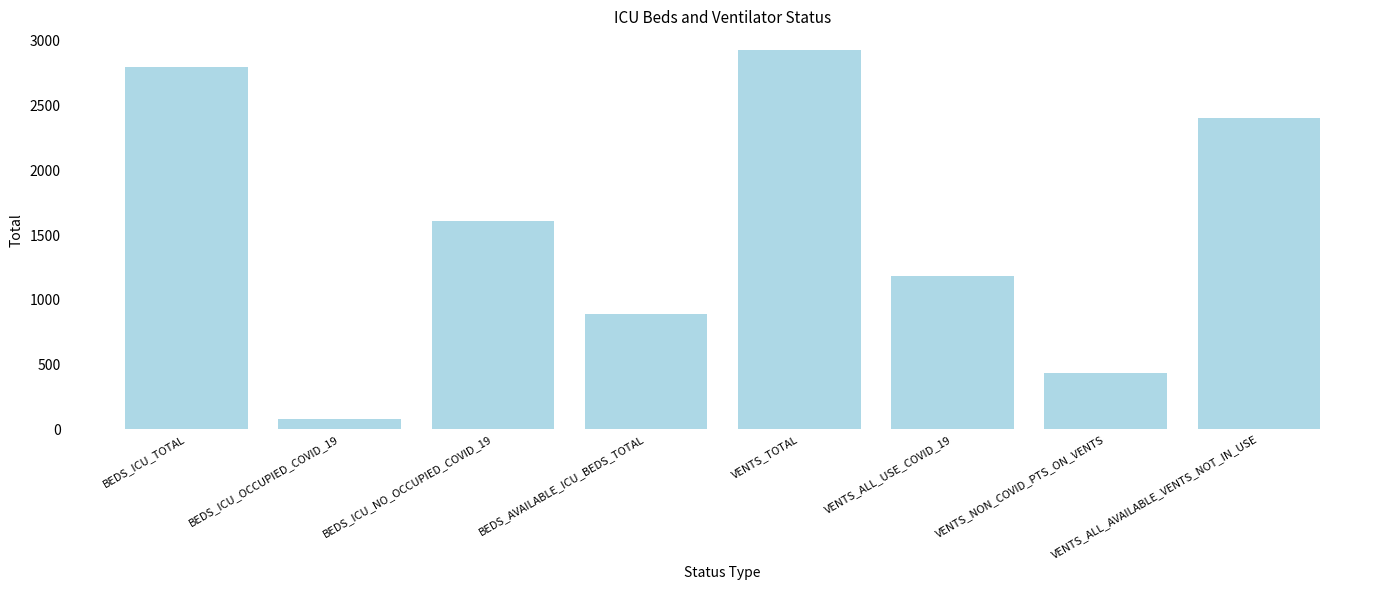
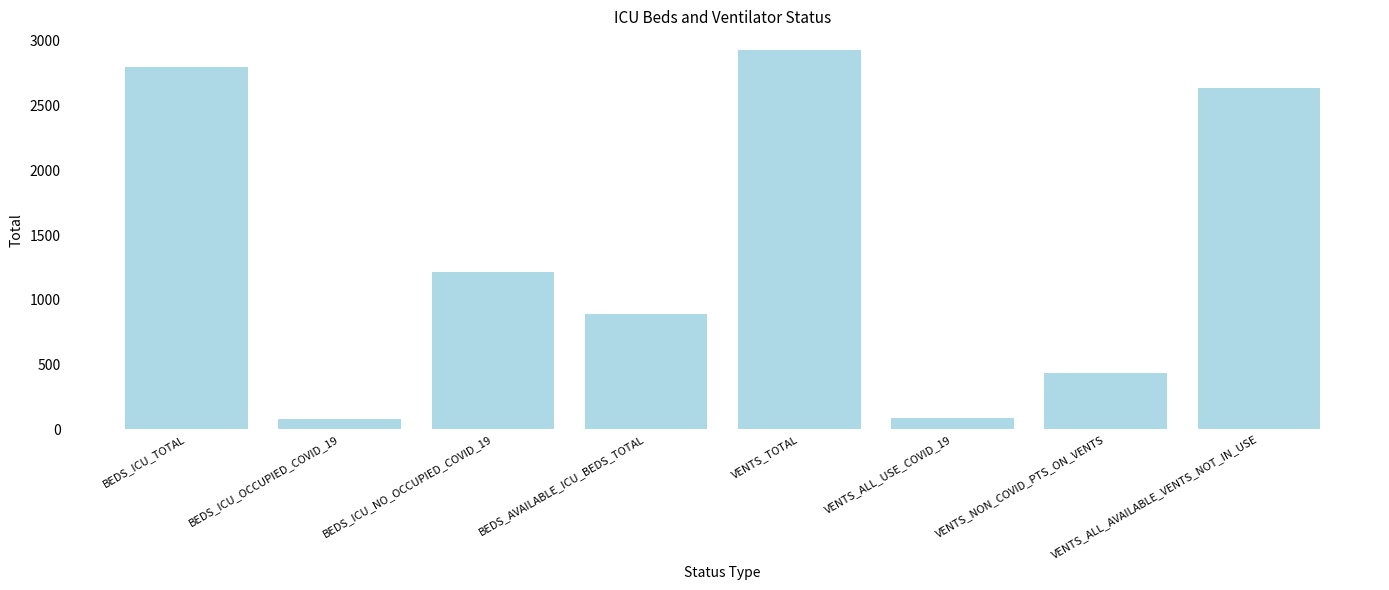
  {
    "BEDS_ICU_TOTAL": 2800,
    "BEDS_ICU_OCCUPIED_COVID_19": 80,
-   "BEDS_ICU_NO_OCCUPIED_COVID_19": 1610,
+   "BEDS_ICU_NO_OCCUPIED_COVID_19": 1210,
    "BEDS_AVAILABLE_ICU_BEDS_TOTAL": 890,
    "VENTS_TOTAL": 2930,
-   "VENTS_ALL_USE_COVID_19": 1180,
+   "VENTS_ALL_USE_COVID_19": 90,
    "VENTS_NON_COVID_PTS_ON_VENTS": 440,
-   "VENTS_ALL_AVAILABLE_VENTS_NOT_IN_USE": 2410
+   "VENTS_ALL_AVAILABLE_VENTS_NOT_IN_USE": 2640
  }
